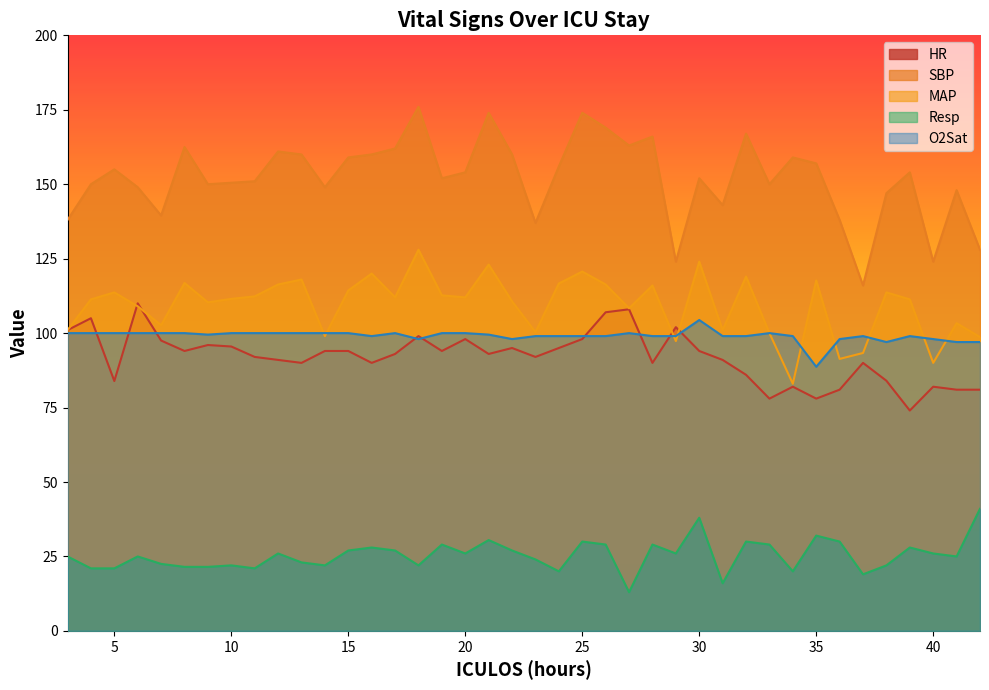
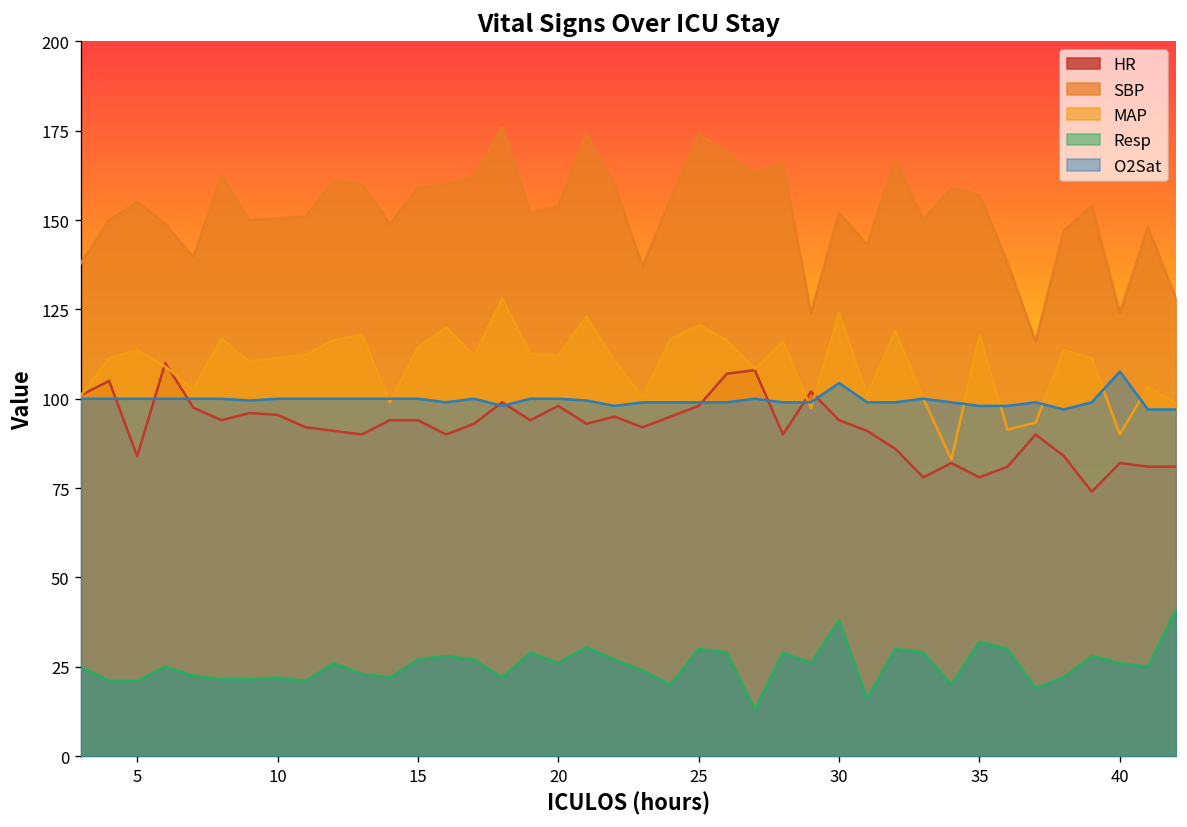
  {
    "HR": {
      "5": 84,
      "10": 96,
      "15": 94,
      "20": 98,
      "25": 98,
      "30": 94,
      "35": 78,
      "40": 82
    },
    "Resp": {
      "5": 21,
      "10": 22,
      "15": 27,
      "20": 26,
      "25": 30,
      "30": 38,
      "35": 32,
      "40": 26
    },
    "O2Sat": {
      "5": 100,
      "10": 100,
      "15": 100,
      "20": 100,
      "25": 99,
      "30": 104,
-     "35": 89,
-     "40": 98
+     "35": 98,
+     "40": 108
    }
  }
